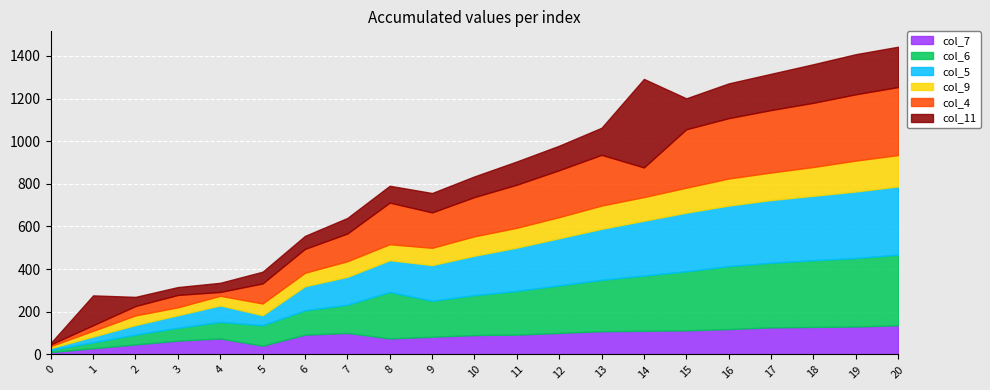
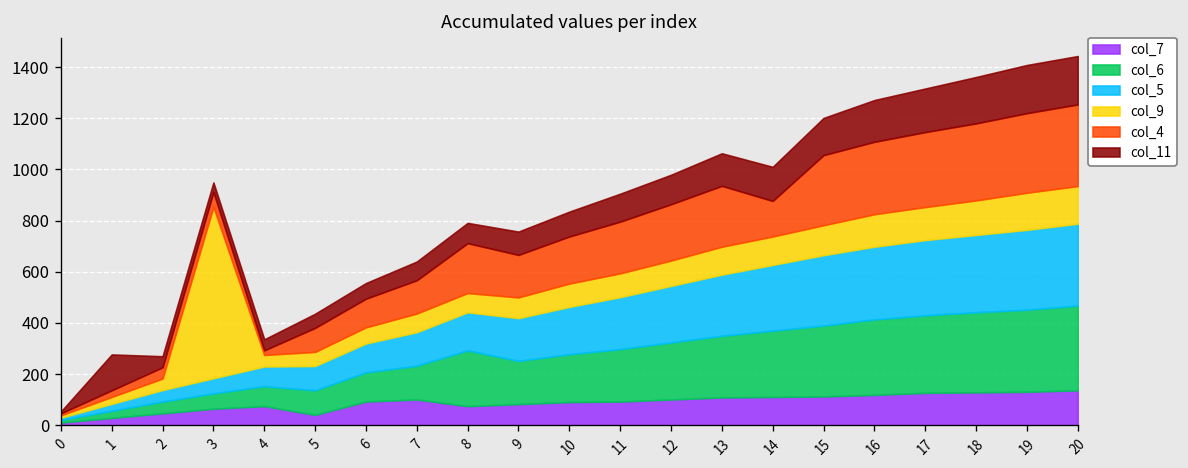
  {
    "col_7": {
      "1": 30,
      "2": 50,
      "3": 70,
      "4": 80,
      "5": 40,
      "6": 90,
      "7": 100,
      "8": 80,
      "9": 80,
      "10": 90,
      "11": 90,
      "12": 100,
      "13": 110,
      "14": 110,
      "15": 110,
      "16": 120,
      "17": 130,
      "18": 130,
      "19": 130,
      "20": 140
    },
    "col_6": {
      "1": 30,
      "2": 50,
      "3": 60,
      "4": 80,
      "5": 100,
      "6": 110,
      "7": 130,
      "8": 220,
      "9": 170,
      "10": 190,
      "11": 210,
      "12": 220,
      "13": 240,
      "14": 260,
      "15": 280,
      "16": 300,
      "17": 300,
      "18": 310,
      "19": 320,
      "20": 330
    },
    "col_5": {
      "1": 30,
      "2": 50,
      "3": 60,
      "4": 80,
-     "5": 50,
+     "5": 100,
      "6": 110,
      "7": 130,
      "8": 150,
      "9": 170,
      "10": 190,
      "11": 200,
      "12": 220,
      "13": 240,
      "14": 260,
      "15": 280,
      "16": 280,
      "17": 290,
      "18": 300,
      "19": 310,
      "20": 320
    },
    "col_9": {
      "1": 30,
      "2": 50,
-     "3": 40,
+     "3": 670,
      "4": 50,
      "5": 60,
      "6": 60,
      "7": 70,
      "8": 80,
      "9": 80,
      "10": 90,
      "11": 90,
      "12": 100,
      "13": 110,
      "14": 110,
      "15": 120,
      "16": 130,
      "17": 130,
      "18": 140,
      "19": 150,
      "20": 150
    },
    "col_4": {
      "1": 30,
      "2": 40,
      "3": 60,
      "4": 20,
      "5": 90,
      "6": 110,
      "7": 130,
      "8": 200,
      "9": 170,
      "10": 180,
      "11": 200,
      "12": 220,
      "13": 240,
      "14": 140,
      "15": 270,
      "16": 280,
      "17": 290,
      "18": 300,
      "19": 310,
      "20": 320
    },
    "col_11": {
      "1": 140,
      "2": 40,
      "3": 40,
      "4": 40,
      "5": 60,
      "6": 60,
      "7": 70,
      "8": 80,
      "9": 90,
      "10": 100,
      "11": 110,
      "12": 120,
      "13": 130,
-     "14": 420,
+     "14": 130,
      "15": 150,
      "16": 160,
      "17": 170,
      "18": 180,
      "19": 190,
      "20": 190
    }
  }
